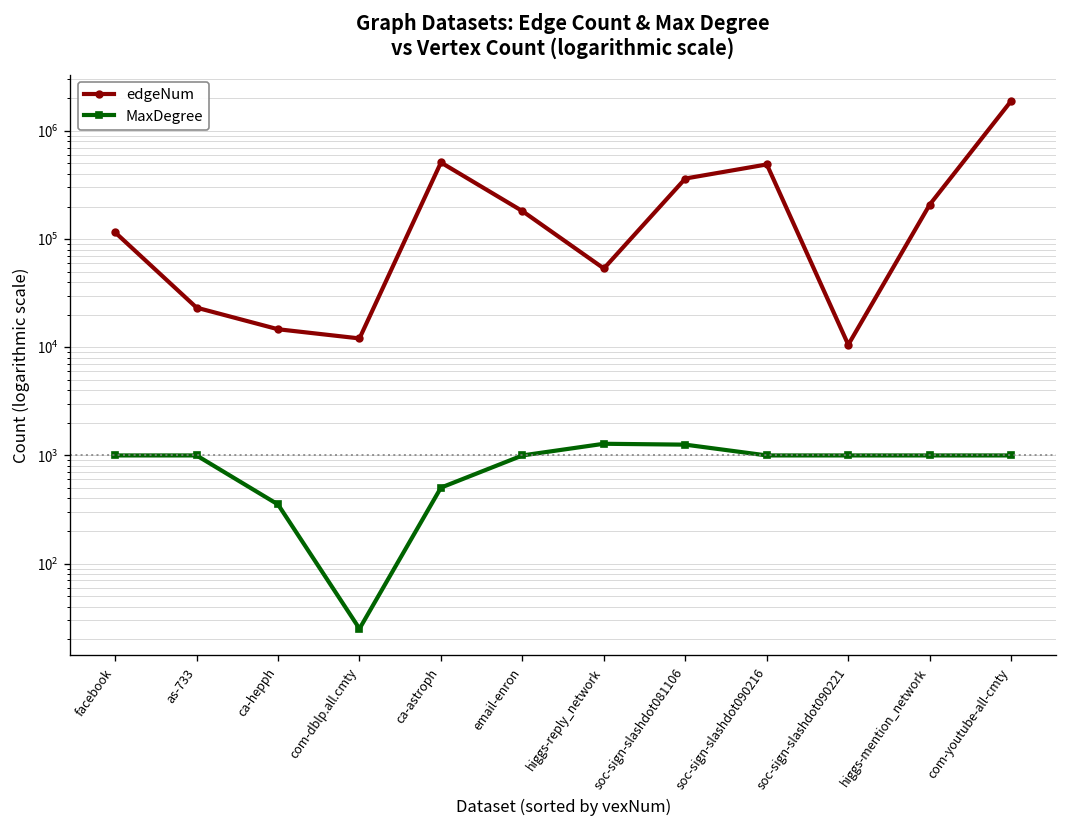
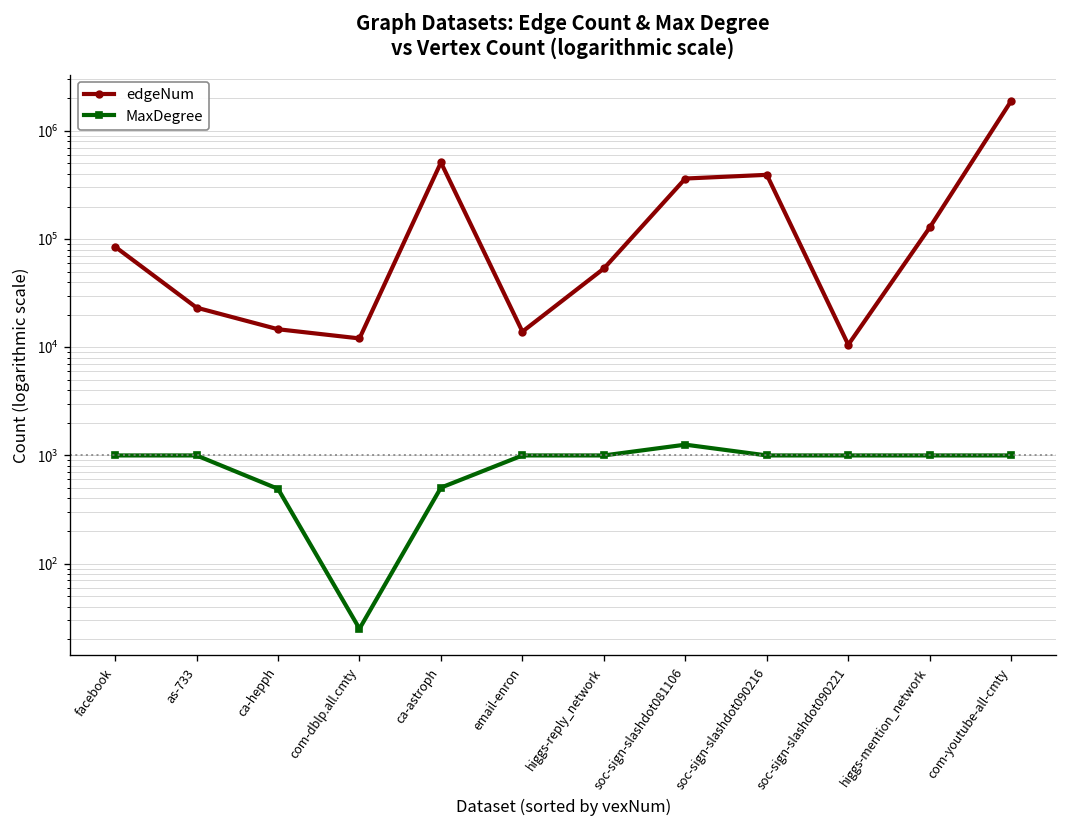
  {
    "edgeNum": {
-     "facebook": 120000,
+     "facebook": 90000,
      "as-733": 23000,
      "ca-hepph": 15000,
      "com-dblp.all.cmty": 12000,
      "ca-astroph": 500000,
-     "email-enron": 180000,
+     "email-enron": 14000,
      "higgs-reply_network": 50000,
      "soc-sign-slashdot081106": 360000,
-     "soc-sign-slashdot090216": 500000,
+     "soc-sign-slashdot090216": 400000,
      "soc-sign-slashdot090221": 11000,
-     "higgs-mention_network": 210000,
+     "higgs-mention_network": 130000,
      "com-youtube-all-cmty": 1900000
    },
    "MaxDegree": {
      "facebook": 1000,
      "as-733": 1000,
-     "ca-hepph": 350,
+     "ca-hepph": 500,
      "com-dblp.all.cmty": 25,
      "ca-astroph": 500,
      "email-enron": 1000,
-     "higgs-reply_network": 1300,
+     "higgs-reply_network": 1000,
      "soc-sign-slashdot081106": 1300,
      "soc-sign-slashdot090216": 1000,
      "soc-sign-slashdot090221": 1000,
      "higgs-mention_network": 1000,
      "com-youtube-all-cmty": 1000
    }
  }
